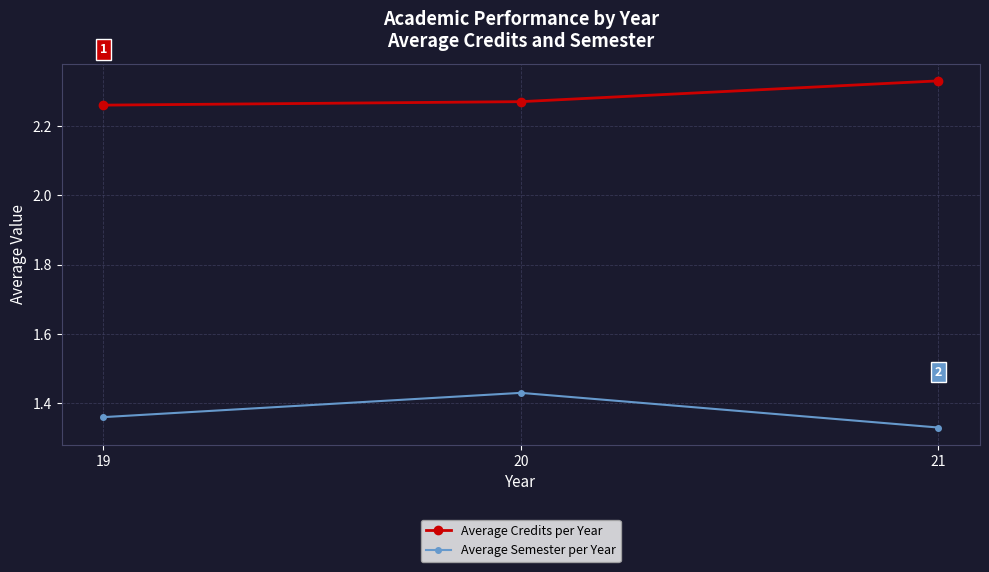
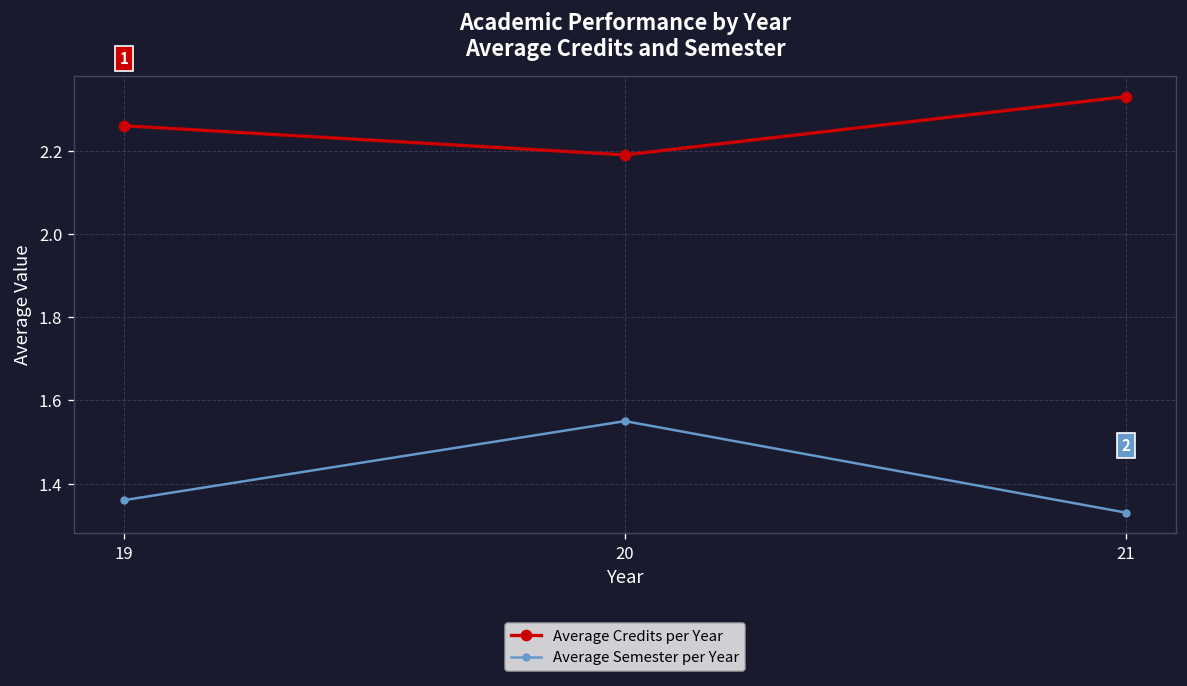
  {
    "Average Credits per Year": {
      "19": 2.26,
-     "20": 2.27,
+     "20": 2.19,
      "21": 2.33
    },
    "Average Semester per Year": {
      "19": 1.36,
-     "20": 1.43,
+     "20": 1.55,
      "21": 1.33
    }
  }
